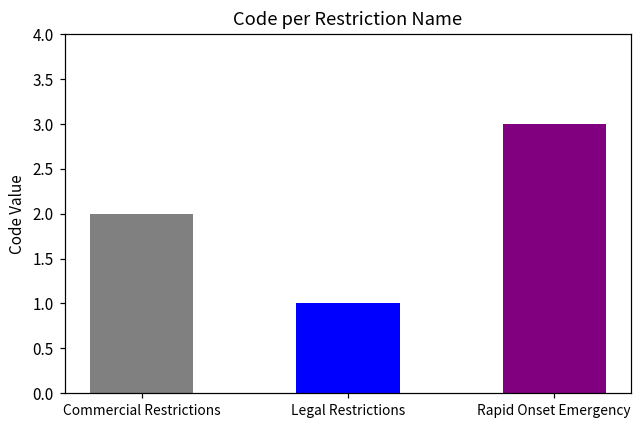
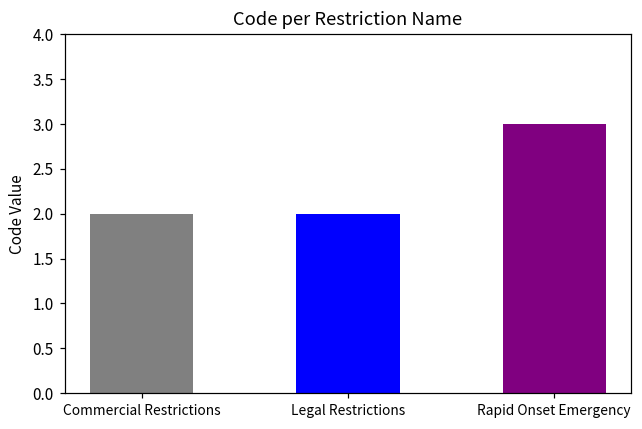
  {
    "Commercial Restrictions": 2,
-   "Legal Restrictions": 1,
+   "Legal Restrictions": 2,
    "Rapid Onset Emergency": 3
  }
